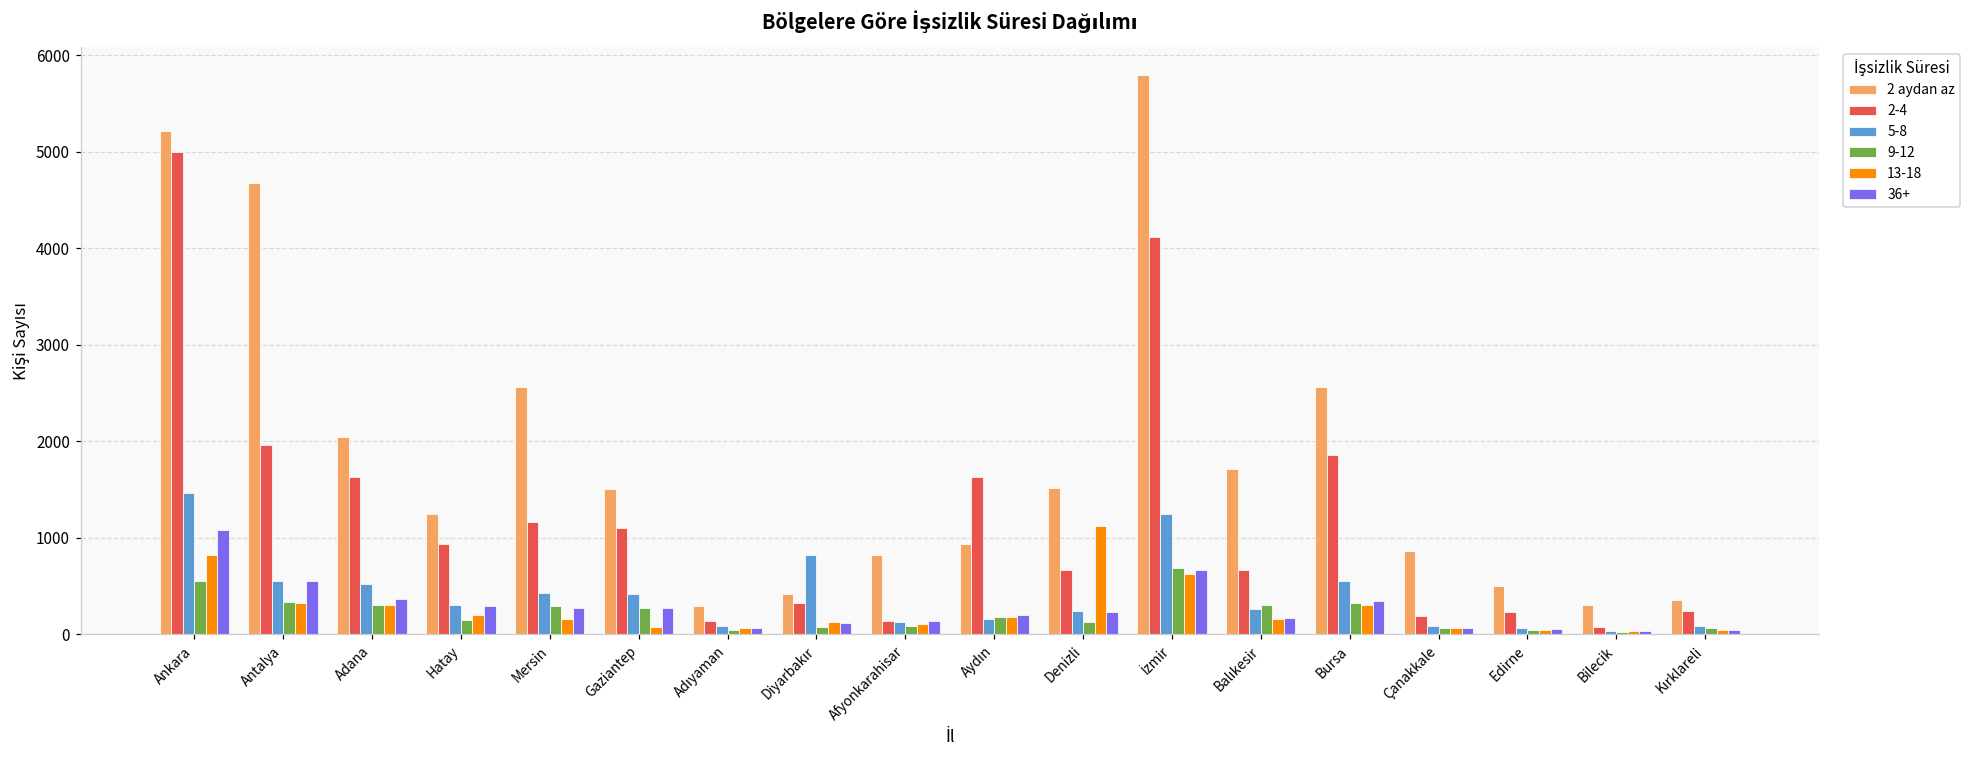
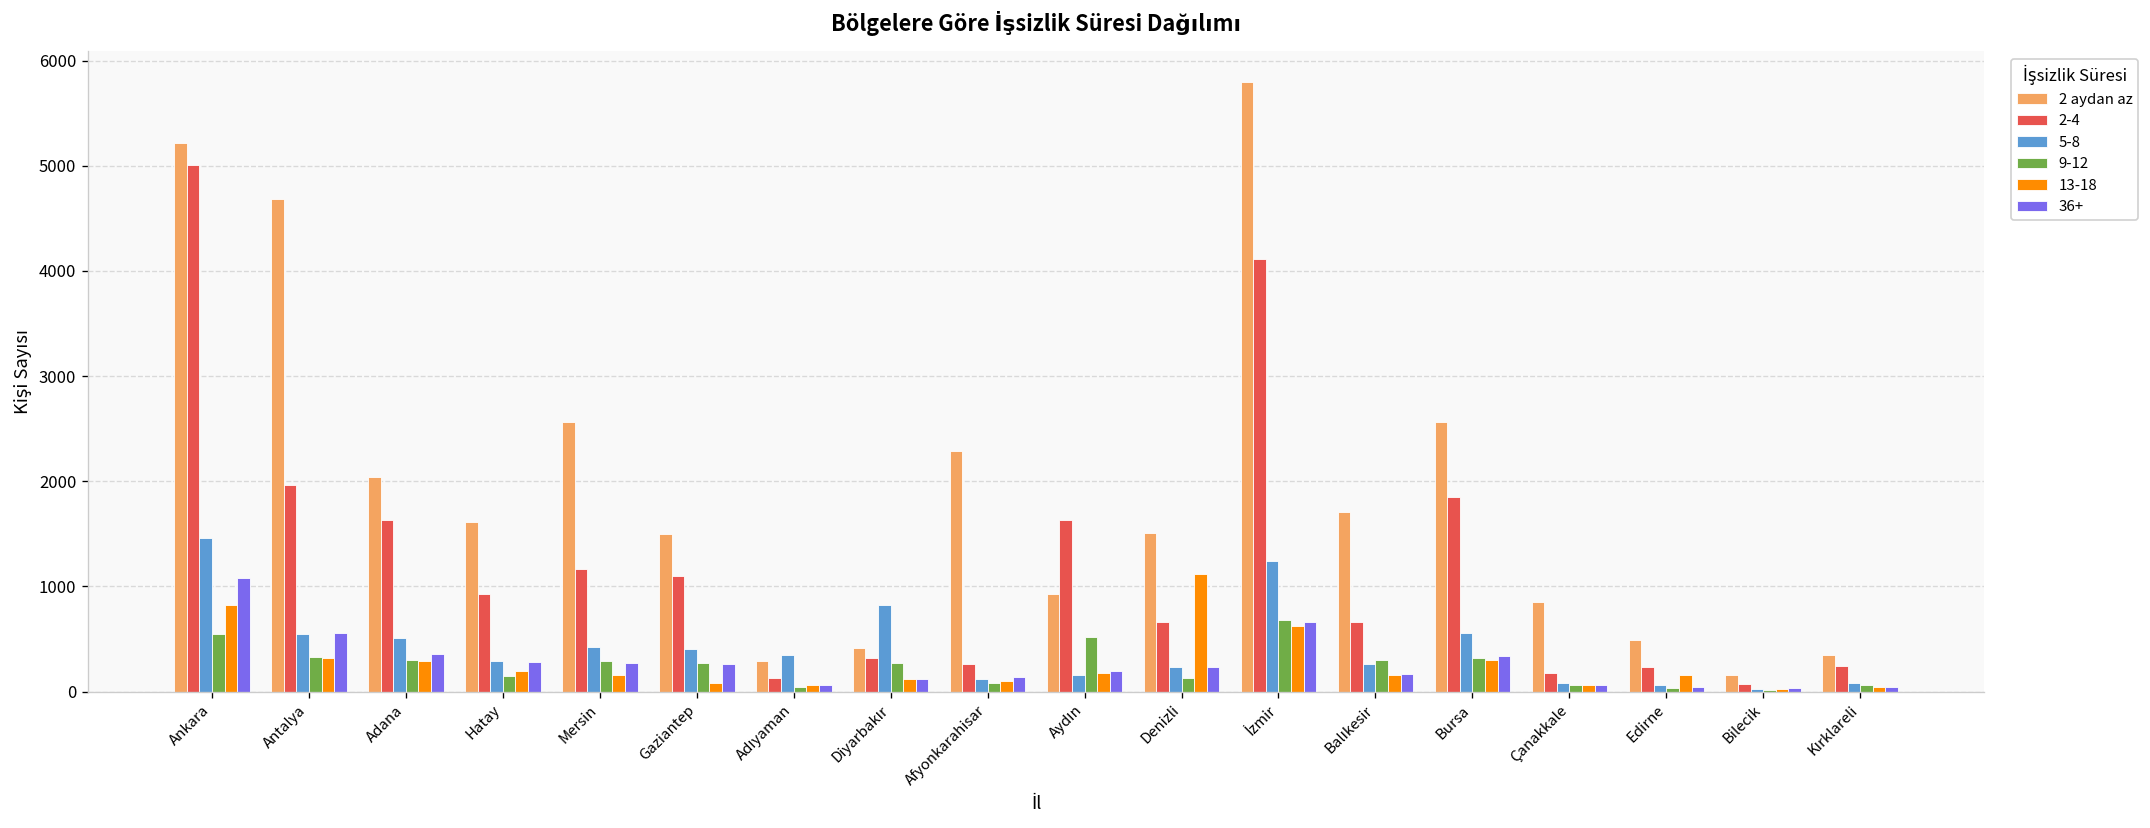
  {
    "2 aydan az": {
      "Ankara": 5200,
      "Antalya": 4700,
      "Adana": 2000,
-     "Hatay": 1200,
+     "Hatay": 1600,
      "Mersin": 2600,
      "Gaziantep": 1500,
      "Adıyaman": 300,
      "Diyarbakır": 400,
-     "Afyonkarahisar": 800,
+     "Afyonkarahisar": 2300,
      "Aydın": 900,
      "Denizli": 1500,
      "İzmir": 5800,
      "Balıkesir": 1700,
      "Bursa": 2600,
      "Çanakkale": 900,
      "Edirne": 500,
-     "Bilecik": 300,
+     "Bilecik": 200,
      "Kırklareli": 400
    },
    "2-4": {
      "Ankara": 5000,
      "Antalya": 2000,
      "Adana": 1600,
      "Hatay": 900,
      "Mersin": 1200,
      "Gaziantep": 1100,
      "Adıyaman": 100,
      "Diyarbakır": 300,
-     "Afyonkarahisar": 100,
+     "Afyonkarahisar": 300,
      "Aydın": 1600,
      "Denizli": 700,
      "İzmir": 4100,
      "Balıkesir": 700,
      "Bursa": 1900,
      "Çanakkale": 200,
      "Edirne": 200,
      "Bilecik": 100,
      "Kırklareli": 200
    },
    "5-8": {
      "Ankara": 1500,
      "Antalya": 600,
      "Adana": 500,
      "Hatay": 300,
      "Mersin": 400,
      "Gaziantep": 400,
-     "Adıyaman": 100,
+     "Adıyaman": 400,
      "Diyarbakır": 800,
      "Afyonkarahisar": 100,
      "Aydın": 200,
      "Denizli": 200,
      "İzmir": 1200,
      "Balıkesir": 300,
      "Bursa": 600,
      "Çanakkale": 100,
      "Edirne": 100,
      "Kırklareli": 100
    },
    "9-12": {
      "Ankara": 600,
      "Antalya": 300,
      "Adana": 300,
      "Hatay": 200,
      "Mersin": 300,
      "Gaziantep": 300,
      "Adıyaman": 0,
-     "Diyarbakır": 100,
+     "Diyarbakır": 300,
      "Afyonkarahisar": 100,
-     "Aydın": 200,
+     "Aydın": 500,
      "Denizli": 100,
      "İzmir": 700,
      "Balıkesir": 300,
      "Bursa": 300,
      "Çanakkale": 100,
      "Edirne": 0,
      "Kırklareli": 100
    },
    "13-18": {
      "Ankara": 800,
      "Antalya": 300,
      "Adana": 300,
      "Hatay": 200,
      "Mersin": 200,
      "Gaziantep": 100,
      "Adıyaman": 100,
      "Diyarbakır": 100,
      "Afyonkarahisar": 100,
      "Aydın": 200,
      "Denizli": 1100,
      "İzmir": 600,
      "Balıkesir": 200,
      "Bursa": 300,
      "Çanakkale": 100,
-     "Edirne": 0,
+     "Edirne": 200,
      "Bilecik": 0,
      "Kırklareli": 0
    },
    "36+": {
      "Ankara": 1100,
      "Antalya": 600,
      "Adana": 400,
      "Hatay": 300,
      "Mersin": 300,
      "Gaziantep": 300,
      "Adıyaman": 100,
      "Diyarbakır": 100,
      "Afyonkarahisar": 100,
      "Aydın": 200,
      "Denizli": 200,
      "İzmir": 700,
      "Balıkesir": 200,
      "Bursa": 300,
      "Çanakkale": 100,
      "Edirne": 0,
      "Bilecik": 0,
      "Kırklareli": 0
    }
  }
